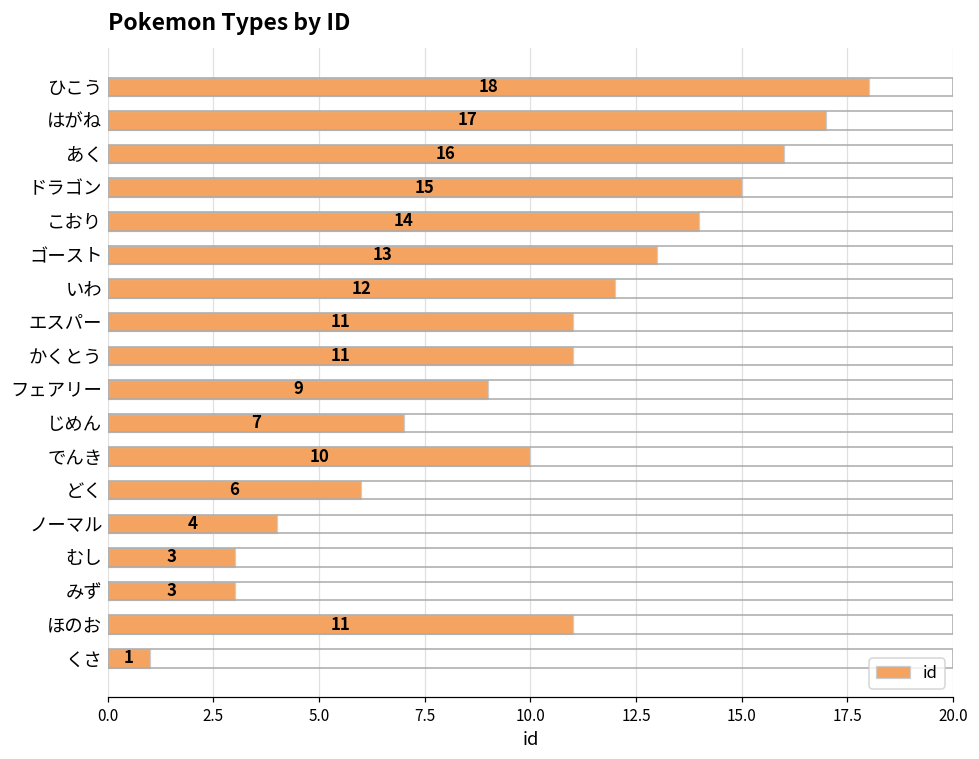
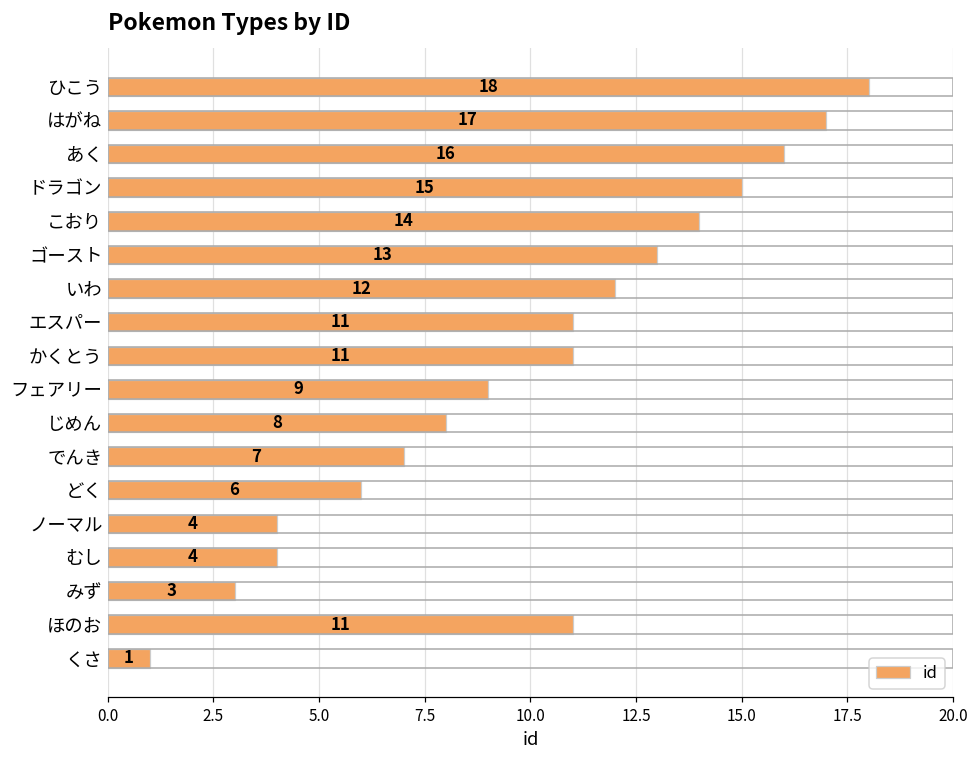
  {
    "ひこう": 18,
    "はがね": 17,
    "あく": 16,
    "ドラゴン": 15,
    "こおり": 14,
    "ゴースト": 13,
    "いわ": 12,
    "エスパー": 11,
    "かくとう": 11,
    "フェアリー": 9,
-   "じめん": 7,
-   "でんき": 10,
+   "じめん": 8,
+   "でんき": 7,
    "どく": 6,
    "ノーマル": 4,
-   "むし": 3,
+   "むし": 4,
    "みず": 3,
    "ほのお": 11,
    "くさ": 1
  }
